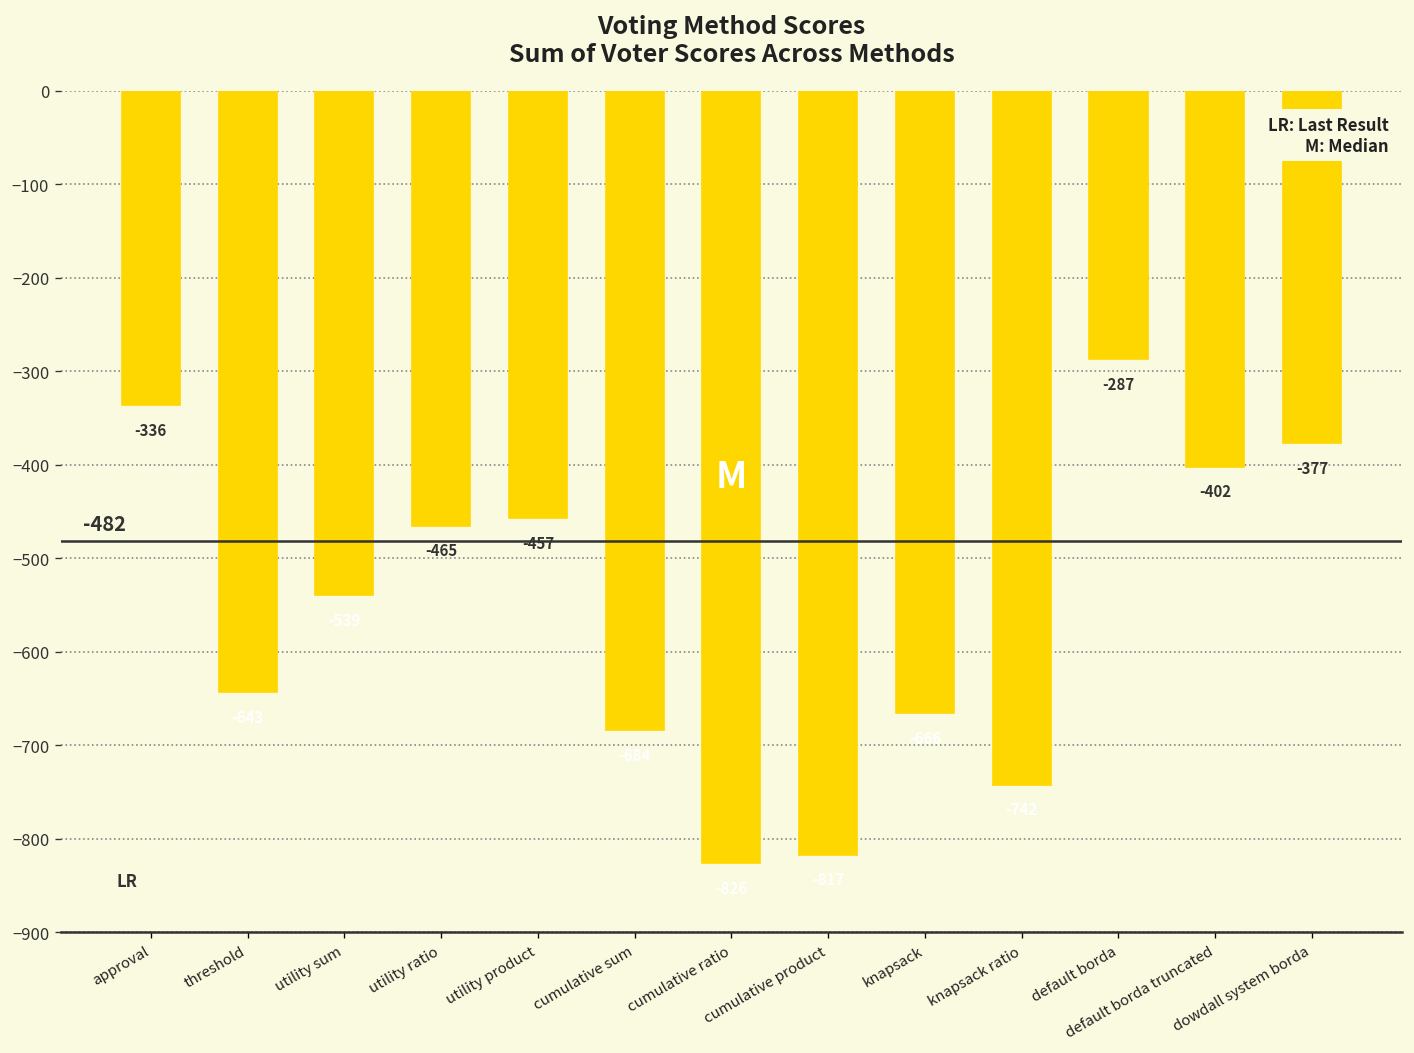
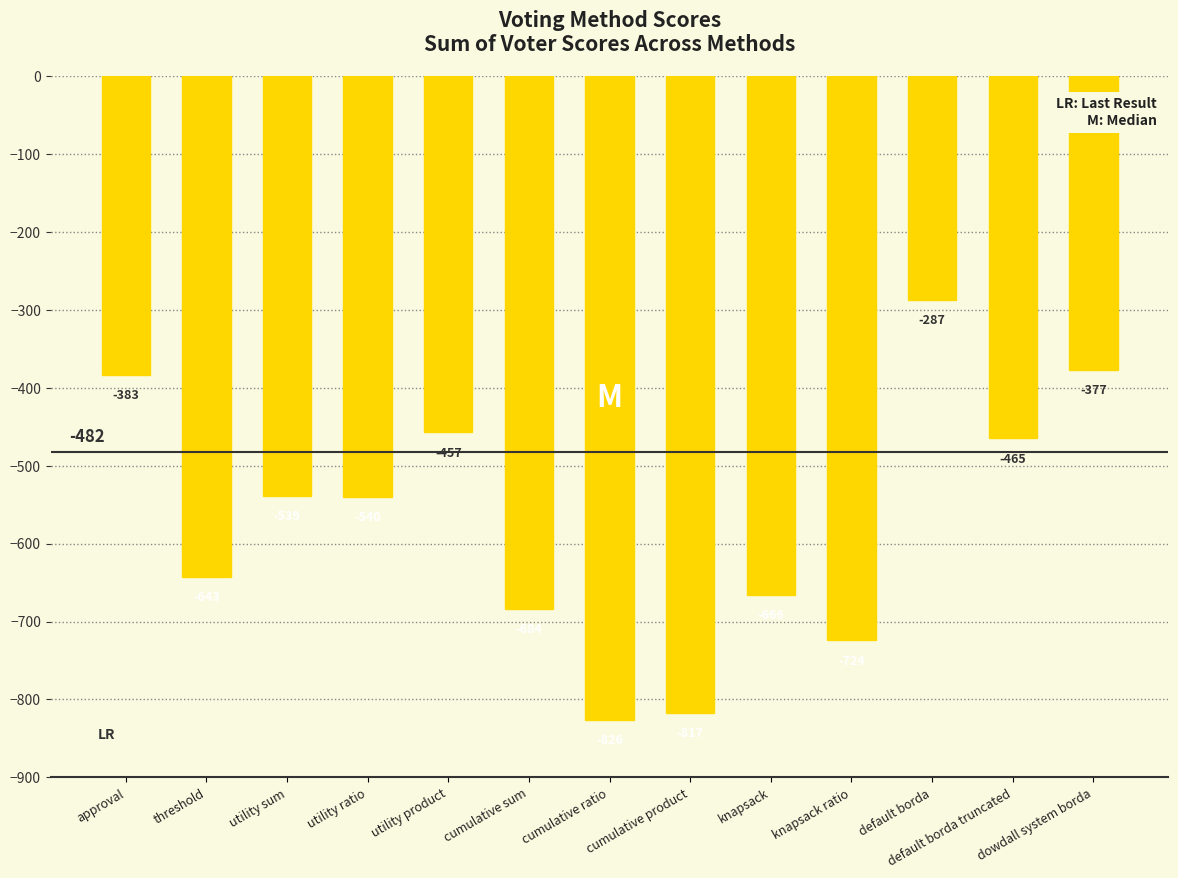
  {
-   "approval": -336,
-   "utility ratio": -470,
+   "approval": -383,
+   "utility ratio": -540,
    "utility product": -457,
-   "knapsack ratio": -740,
+   "knapsack ratio": -720,
    "default borda": -287,
-   "default borda truncated": -402,
+   "default borda truncated": -465,
    "dowdall system borda": -377
  }
